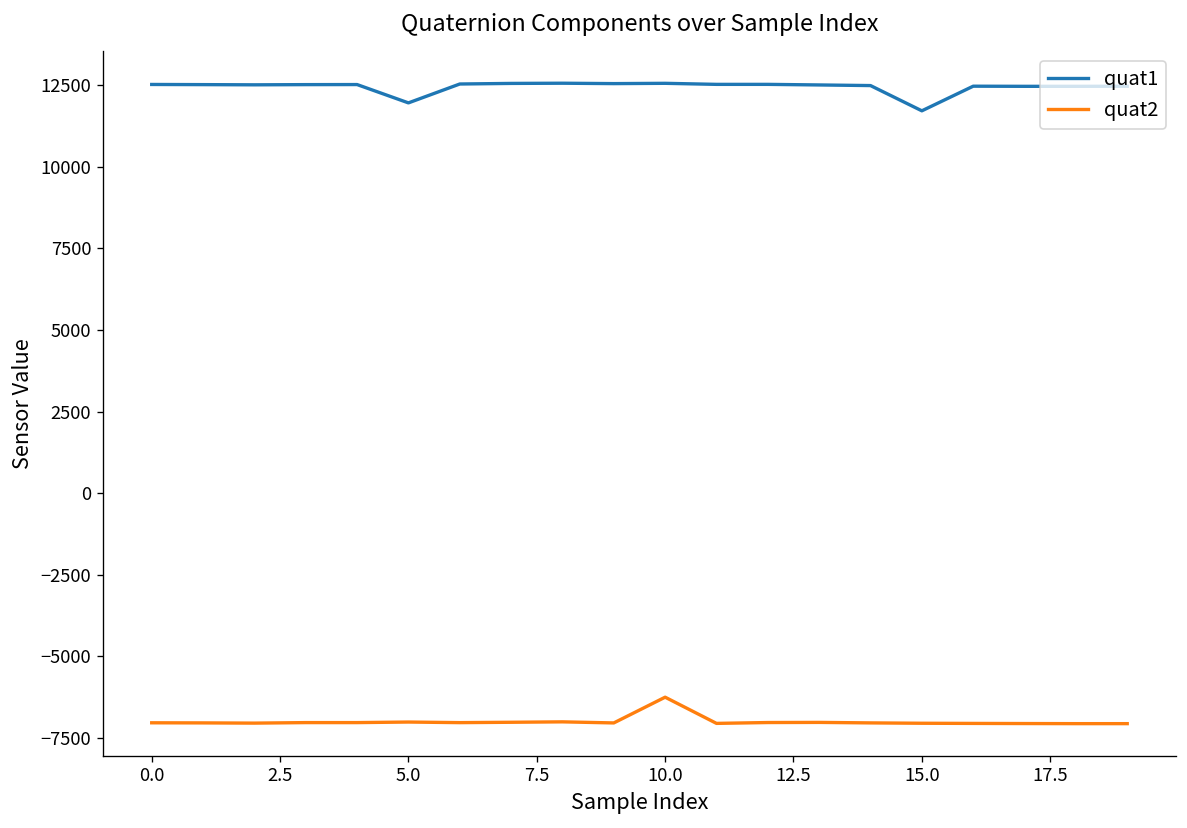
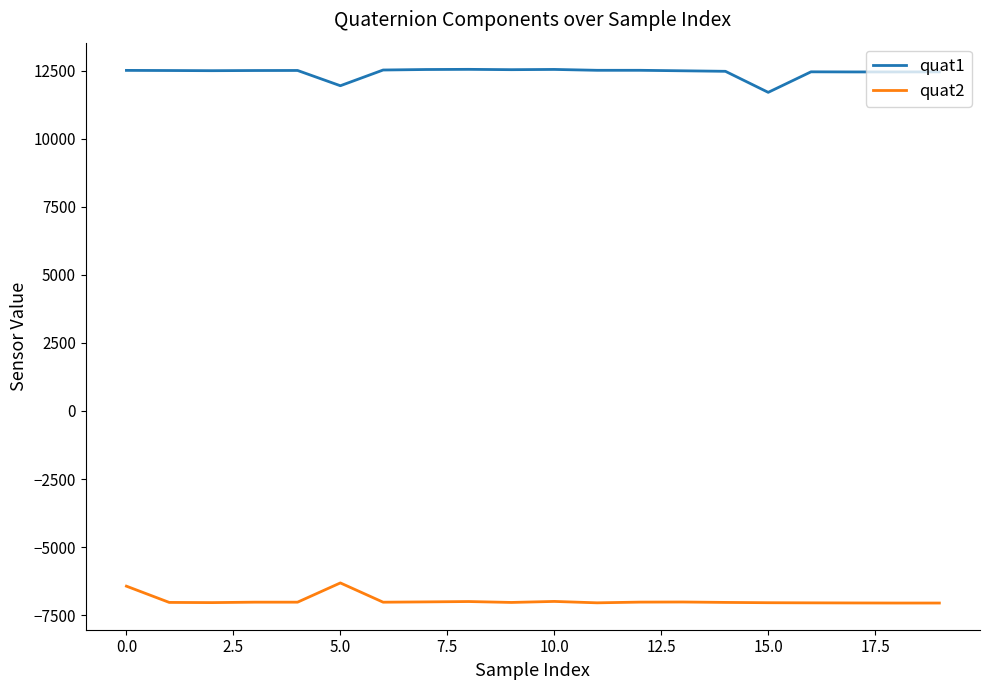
  {
    "quat1": {
      "0.0": 12500,
      "5.0": 12000,
      "10.0": 12600,
      "15.0": 11700
    },
    "quat2": {
-     "0.0": -7000,
-     "5.0": -7000,
-     "10.0": -6200,
+     "0.0": -6400,
+     "5.0": -6300,
+     "10.0": -7000,
      "15.0": -7000
    }
  }
